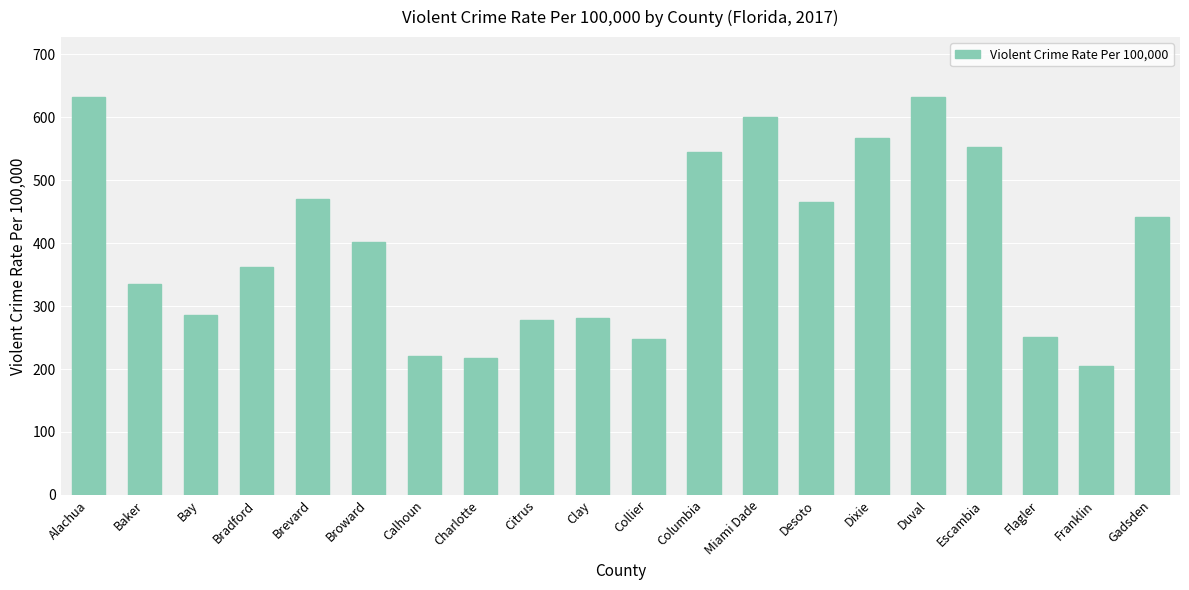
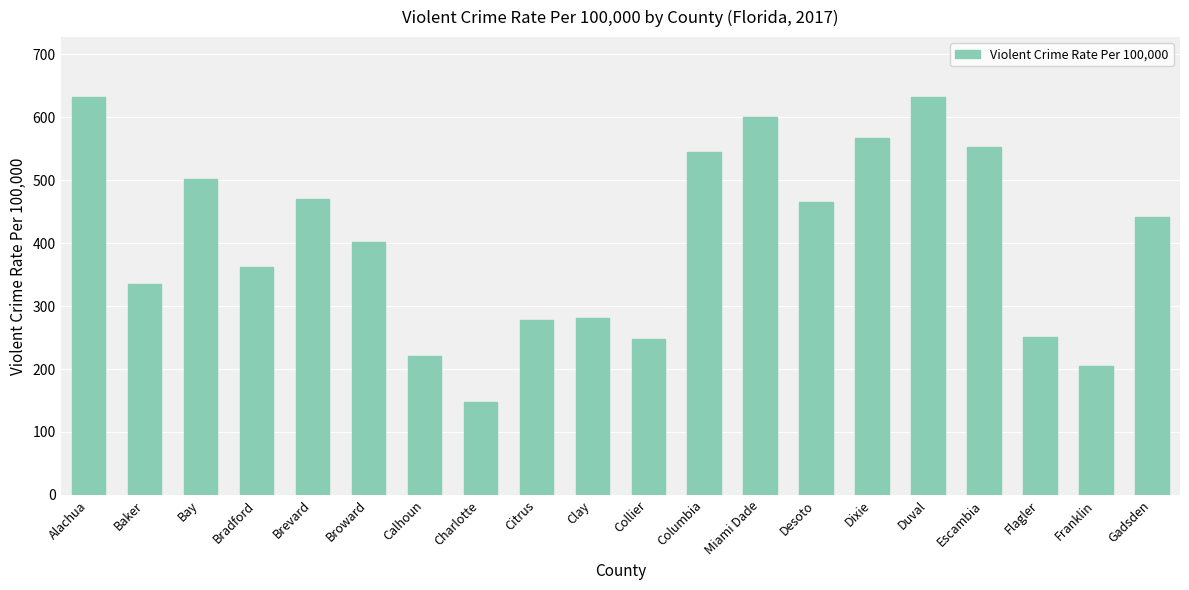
  {
    "Alachua": 630,
    "Baker": 330,
-   "Bay": 290,
+   "Bay": 500,
    "Bradford": 360,
    "Brevard": 470,
    "Broward": 400,
    "Calhoun": 220,
-   "Charlotte": 220,
+   "Charlotte": 150,
    "Citrus": 280,
    "Clay": 280,
    "Collier": 250,
    "Columbia": 550,
    "Miami Dade": 600,
    "Desoto": 470,
    "Dixie": 570,
    "Duval": 630,
    "Escambia": 550,
    "Flagler": 250,
    "Franklin": 210,
    "Gadsden": 440
  }
